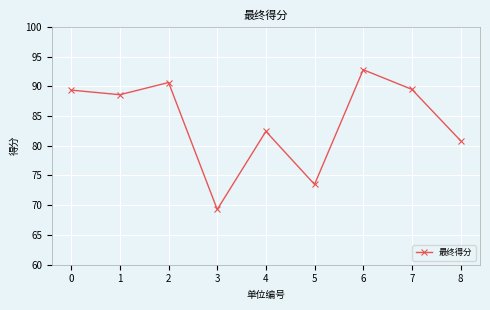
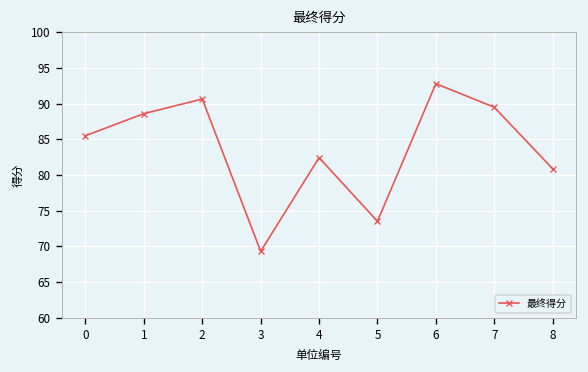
  {
-   "0": 89,
+   "0": 85,
    "1": 89,
    "2": 91,
    "3": 69,
    "4": 82,
    "5": 74,
    "6": 93,
    "7": 89,
    "8": 81
  }
